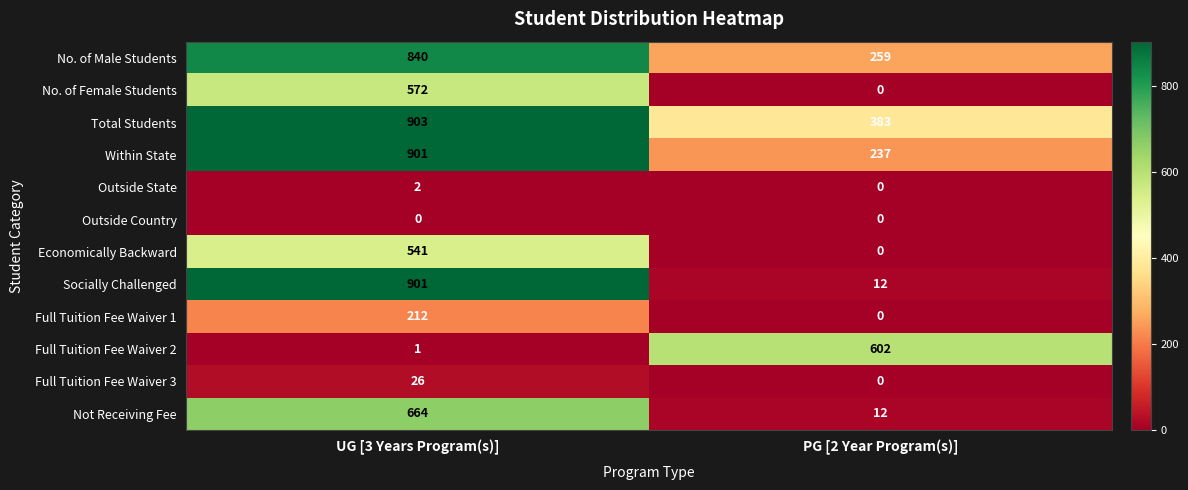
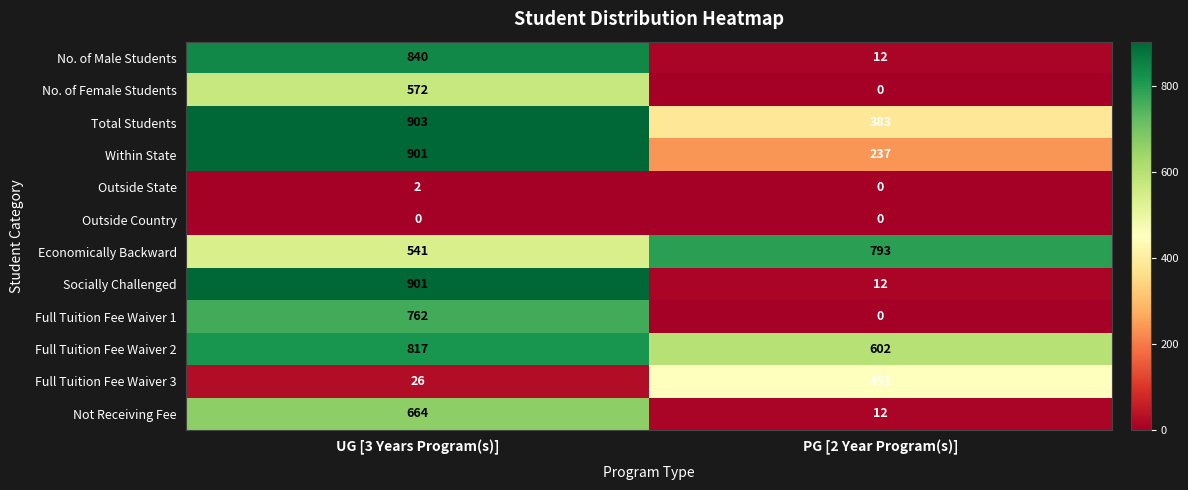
  {
    "No. of Male Students": {
      "UG [3 Years Program(s)]": 840,
-     "PG [2 Year Program(s)]": 259
+     "PG [2 Year Program(s)]": 12
    },
    "No. of Female Students": {
      "UG [3 Years Program(s)]": 572,
      "PG [2 Year Program(s)]": 0
    },
    "Total Students": {
      "UG [3 Years Program(s)]": 903,
      "PG [2 Year Program(s)]": 383
    },
    "Within State": {
      "UG [3 Years Program(s)]": 901,
      "PG [2 Year Program(s)]": 237
    },
    "Outside State": {
      "UG [3 Years Program(s)]": 2,
      "PG [2 Year Program(s)]": 0
    },
    "Outside Country": {
      "UG [3 Years Program(s)]": 0,
      "PG [2 Year Program(s)]": 0
    },
    "Economically Backward": {
      "UG [3 Years Program(s)]": 541,
-     "PG [2 Year Program(s)]": 0
+     "PG [2 Year Program(s)]": 793
    },
    "Socially Challenged": {
      "UG [3 Years Program(s)]": 901,
      "PG [2 Year Program(s)]": 12
    },
    "Full Tuition Fee Waiver 1": {
-     "UG [3 Years Program(s)]": 212,
+     "UG [3 Years Program(s)]": 762,
      "PG [2 Year Program(s)]": 0
    },
    "Full Tuition Fee Waiver 2": {
-     "UG [3 Years Program(s)]": 1,
+     "UG [3 Years Program(s)]": 817,
      "PG [2 Year Program(s)]": 602
    },
    "Full Tuition Fee Waiver 3": {
      "UG [3 Years Program(s)]": 26,
-     "PG [2 Year Program(s)]": 0
+     "PG [2 Year Program(s)]": 451
    },
    "Not Receiving Fee": {
      "UG [3 Years Program(s)]": 664,
      "PG [2 Year Program(s)]": 12
    }
  }
